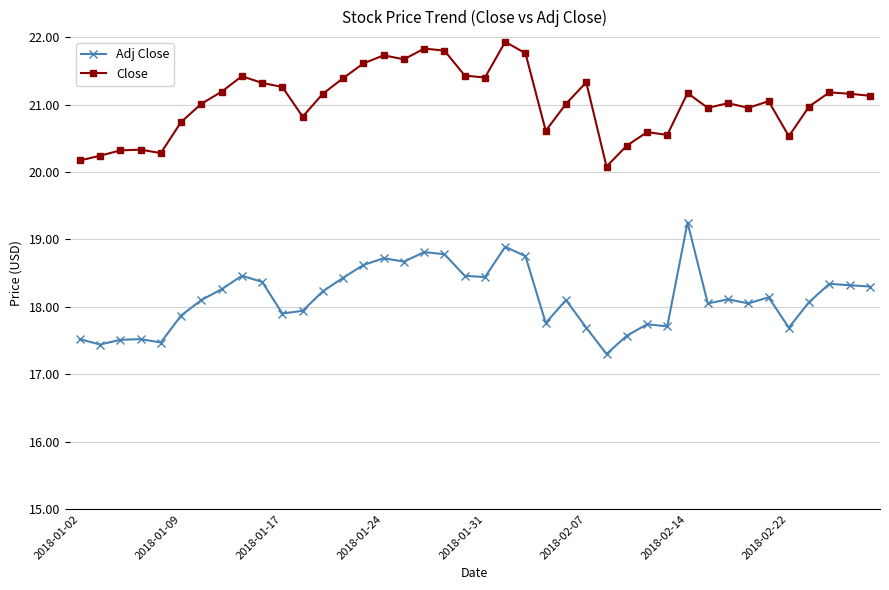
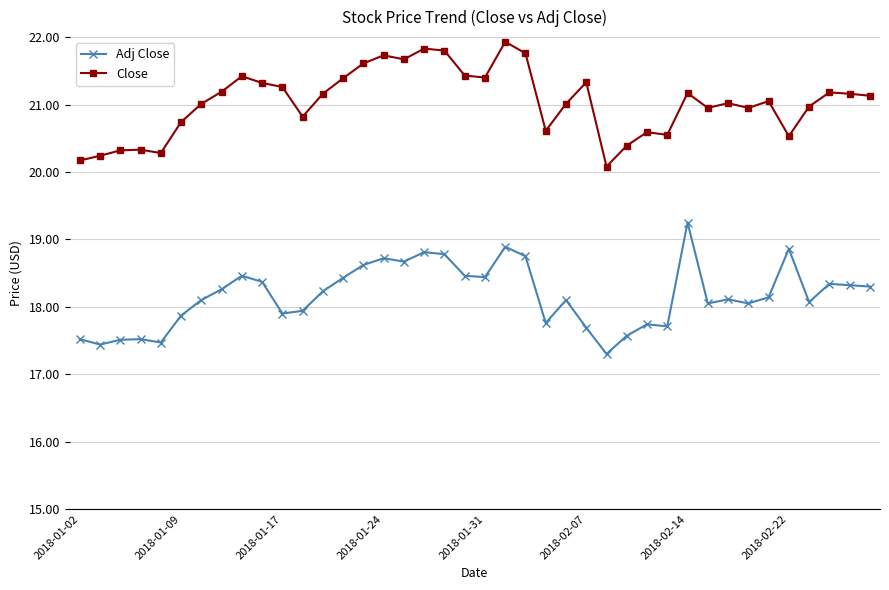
  {
    "Adj Close": {
      "2018-01-02": 17.5,
      "2018-01-09": 17.9,
      "2018-01-17": 17.9,
      "2018-01-24": 18.7,
      "2018-01-31": 18.4,
      "2018-02-07": 17.7,
      "2018-02-14": 19.3,
-     "2018-02-22": 17.7
+     "2018-02-22": 18.9
    },
    "Close": {
      "2018-01-02": 20.2,
      "2018-01-09": 20.7,
      "2018-01-17": 21.3,
      "2018-01-24": 21.7,
      "2018-01-31": 21.4,
      "2018-02-07": 21.3,
      "2018-02-14": 21.2,
      "2018-02-22": 20.5
    }
  }
